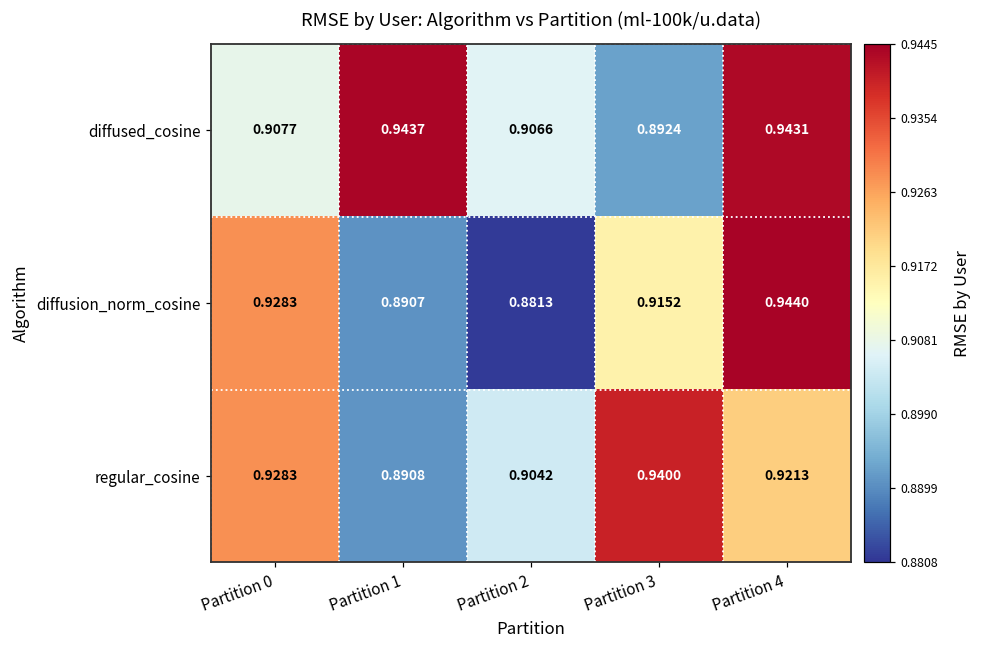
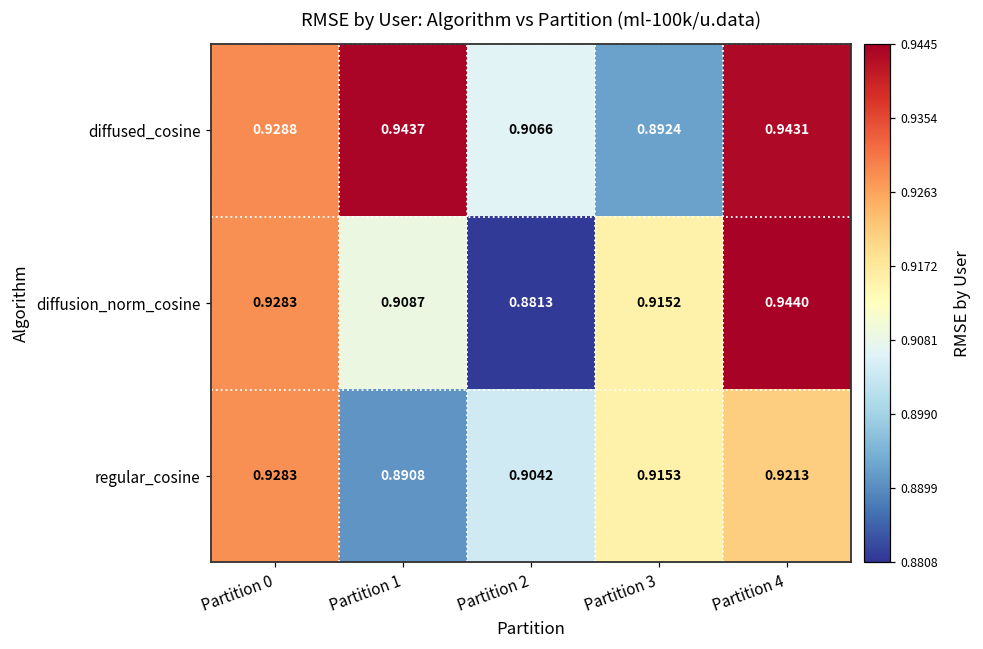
  {
    "diffused_cosine": {
-     "Partition 0": 0.9077,
+     "Partition 0": 0.9288,
      "Partition 1": 0.9437,
      "Partition 2": 0.9066,
      "Partition 3": 0.8924,
      "Partition 4": 0.9431
    },
    "diffusion_norm_cosine": {
      "Partition 0": 0.9283,
-     "Partition 1": 0.8907,
+     "Partition 1": 0.9087,
      "Partition 2": 0.8813,
      "Partition 3": 0.9152,
      "Partition 4": 0.9440
    },
    "regular_cosine": {
      "Partition 0": 0.9283,
      "Partition 1": 0.8908,
      "Partition 2": 0.9042,
-     "Partition 3": 0.9400,
+     "Partition 3": 0.9153,
      "Partition 4": 0.9213
    }
  }
